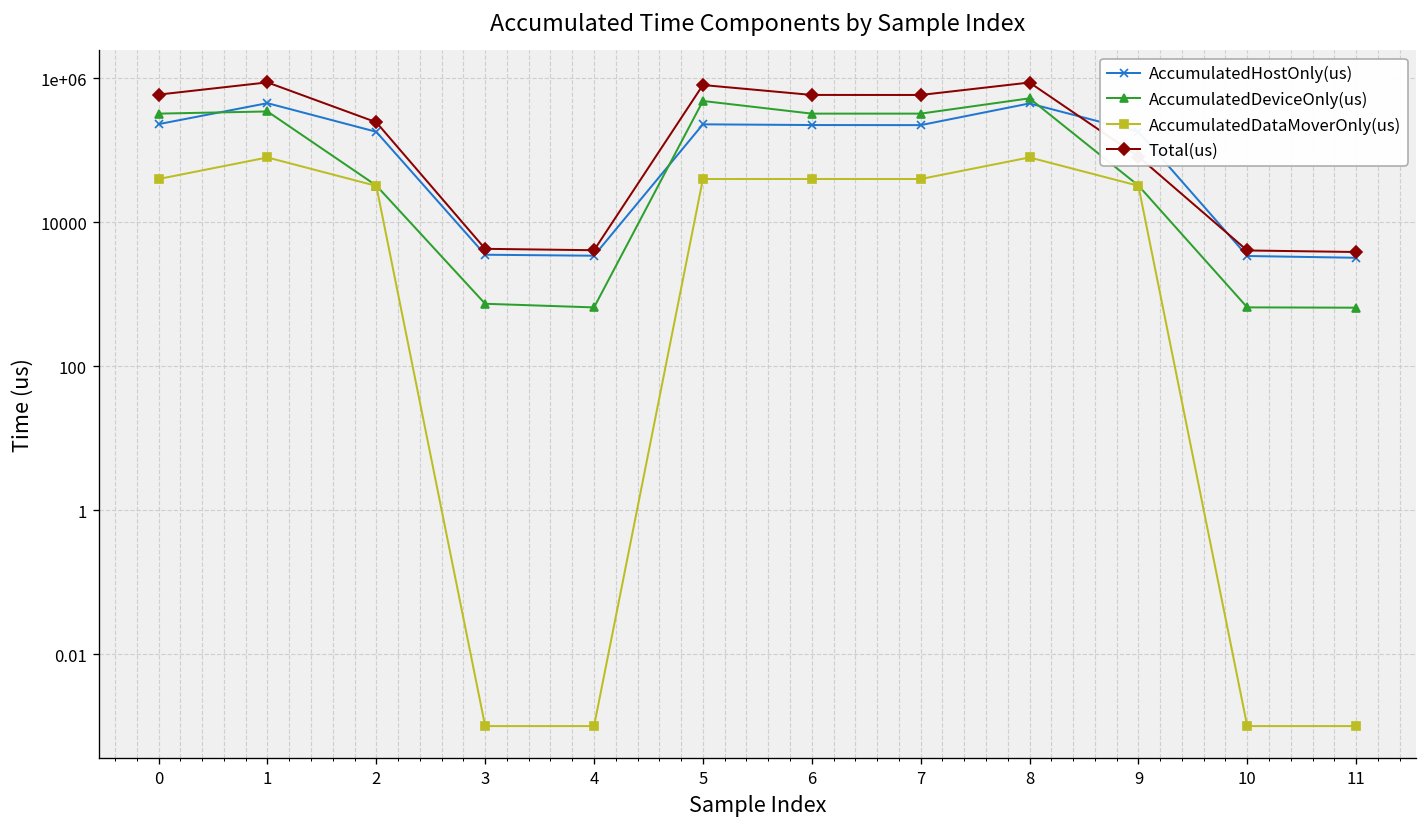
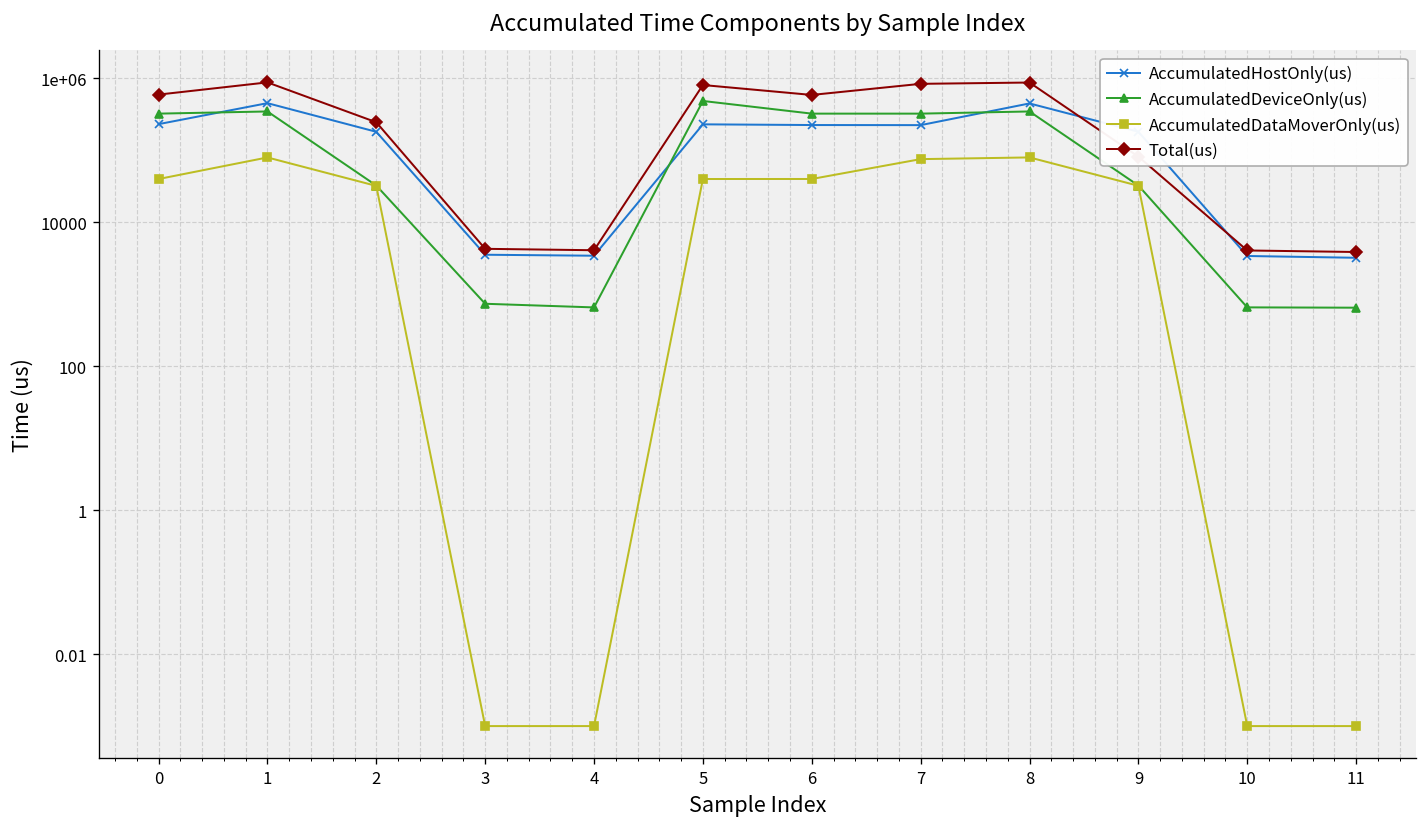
  {
    "AccumulatedHostOnly(us)": {
      "0": 230000,
      "1": 400000,
      "2": 180000,
      "3": 4000,
      "4": 3000,
      "5": 230000,
      "6": 220000,
      "7": 220000,
      "8": 400000,
      "10": 3000,
      "11": 3000
    },
    "AccumulatedDeviceOnly(us)": {
      "0": 300000,
      "1": 300000,
      "3": 700,
      "4": 700,
      "5": 500000,
      "6": 300000,
      "7": 300000,
-     "8": 500000,
+     "8": 300000,
      "10": 700,
      "11": 600
    },
    "AccumulatedDataMoverOnly(us)": {
      "0": 40000,
      "1": 80000,
      "3": 0.0010,
      "4": 0.0010,
      "5": 40000,
      "6": 40000,
-     "7": 40000,
+     "7": 70000,
      "8": 80000,
      "10": 0.0010,
      "11": 0.0010
    },
    "Total(us)": {
      "0": 600000,
      "1": 900000,
      "2": 240000,
      "3": 4000,
      "4": 4000,
      "5": 800000,
      "6": 600000,
-     "7": 600000,
+     "7": 800000,
      "8": 900000,
      "10": 4000,
      "11": 4000
    }
  }
